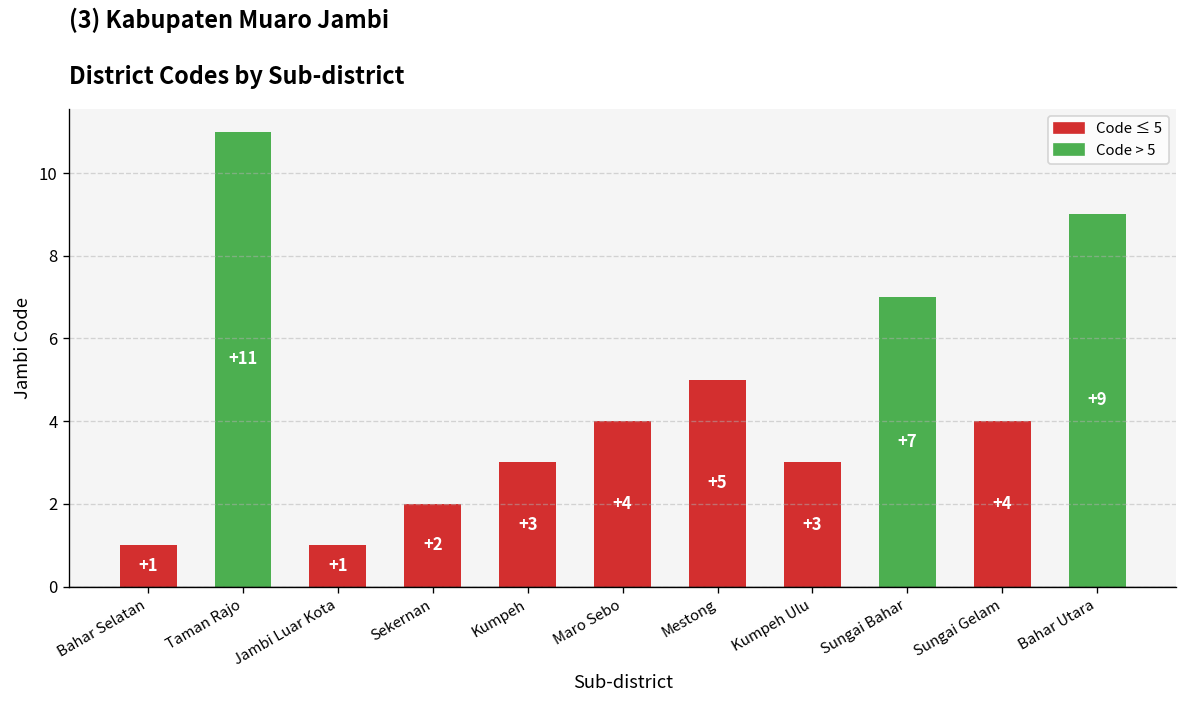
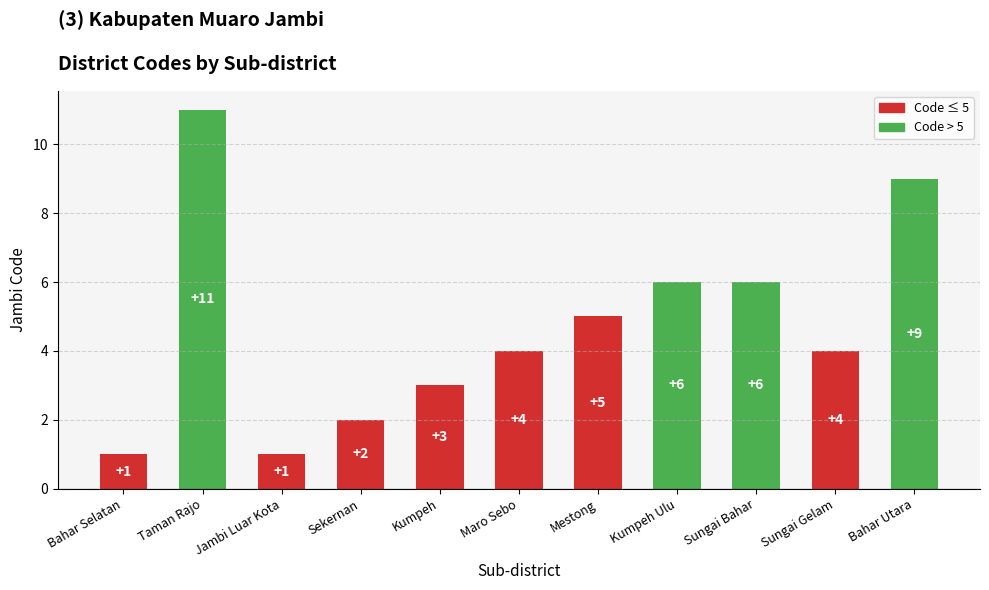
  {
    "Bahar Selatan": "+1",
    "Taman Rajo": "+11",
    "Jambi Luar Kota": "+1",
    "Sekernan": "+2",
    "Kumpeh": "+3",
    "Maro Sebo": "+4",
    "Mestong": "+5",
-   "Kumpeh Ulu": "+3",
-   "Sungai Bahar": "+7",
+   "Kumpeh Ulu": "+6",
+   "Sungai Bahar": "+6",
    "Sungai Gelam": "+4",
    "Bahar Utara": "+9"
  }
